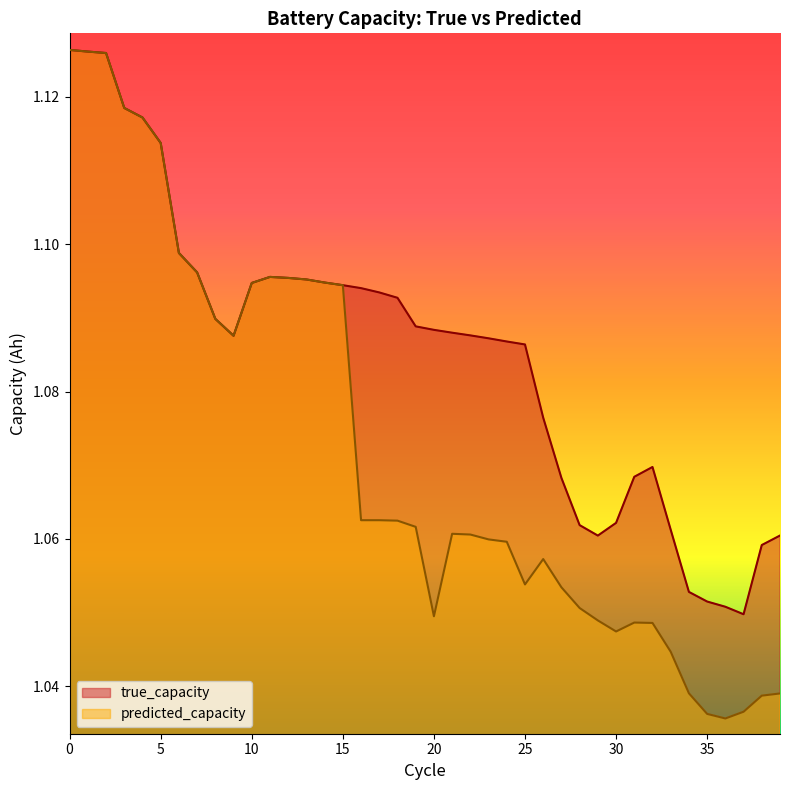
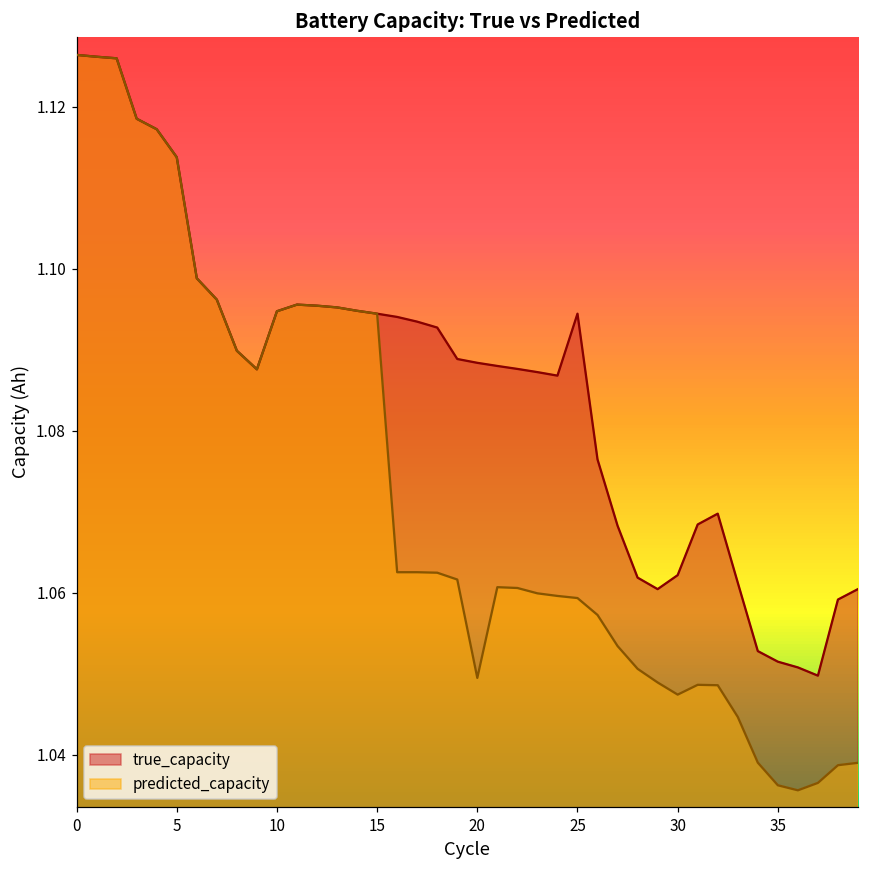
  {
    "true_capacity": {
      "20": 1.088,
-     "25": 1.086,
+     "25": 1.094,
      "30": 1.062,
      "35": 1.051
    },
    "predicted_capacity": {
      "20": 1.049,
-     "25": 1.054,
+     "25": 1.059,
      "30": 1.047,
      "35": 1.036
    }
  }
